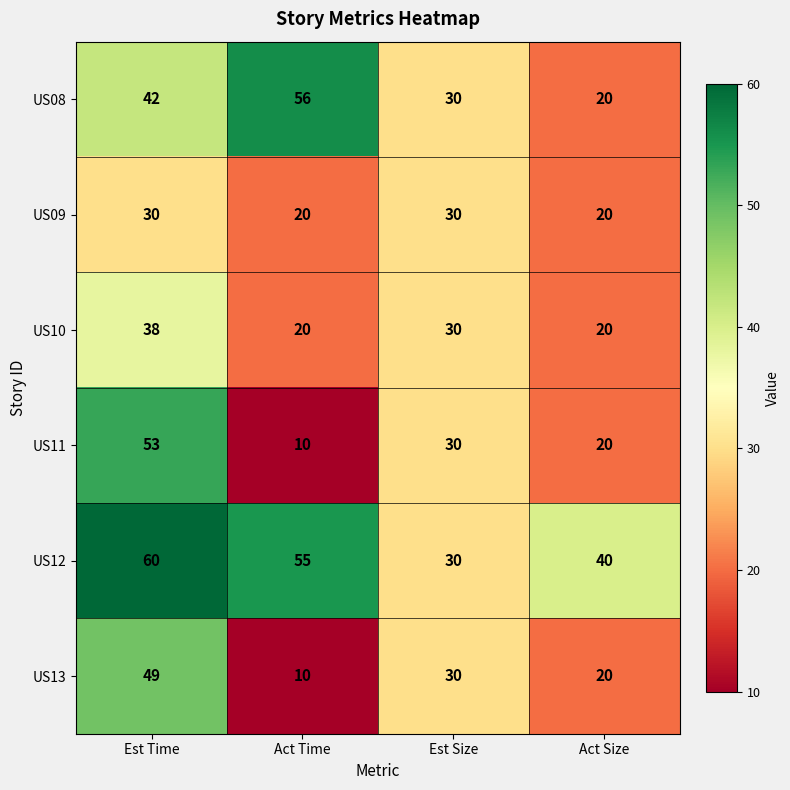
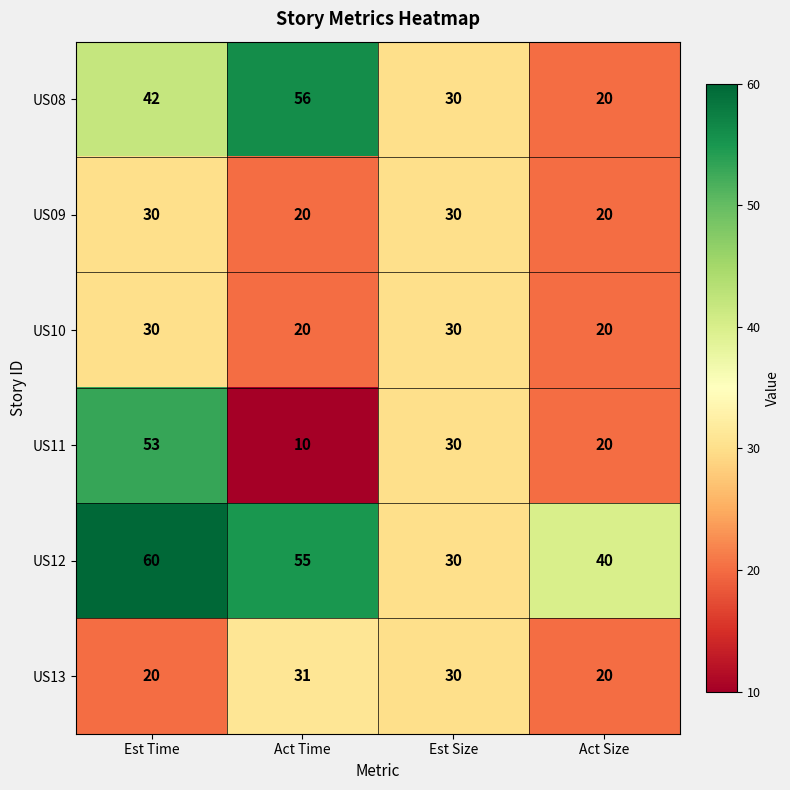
  {
    "US08": {
      "Est Time": 42,
      "Act Time": 56,
      "Est Size": 30,
      "Act Size": 20
    },
    "US09": {
      "Est Time": 30,
      "Act Time": 20,
      "Est Size": 30,
      "Act Size": 20
    },
    "US10": {
-     "Est Time": 38,
+     "Est Time": 30,
      "Act Time": 20,
      "Est Size": 30,
      "Act Size": 20
    },
    "US11": {
      "Est Time": 53,
      "Act Time": 10,
      "Est Size": 30,
      "Act Size": 20
    },
    "US12": {
      "Est Time": 60,
      "Act Time": 55,
      "Est Size": 30,
      "Act Size": 40
    },
    "US13": {
-     "Est Time": 49,
-     "Act Time": 10,
+     "Est Time": 20,
+     "Act Time": 31,
      "Est Size": 30,
      "Act Size": 20
    }
  }
